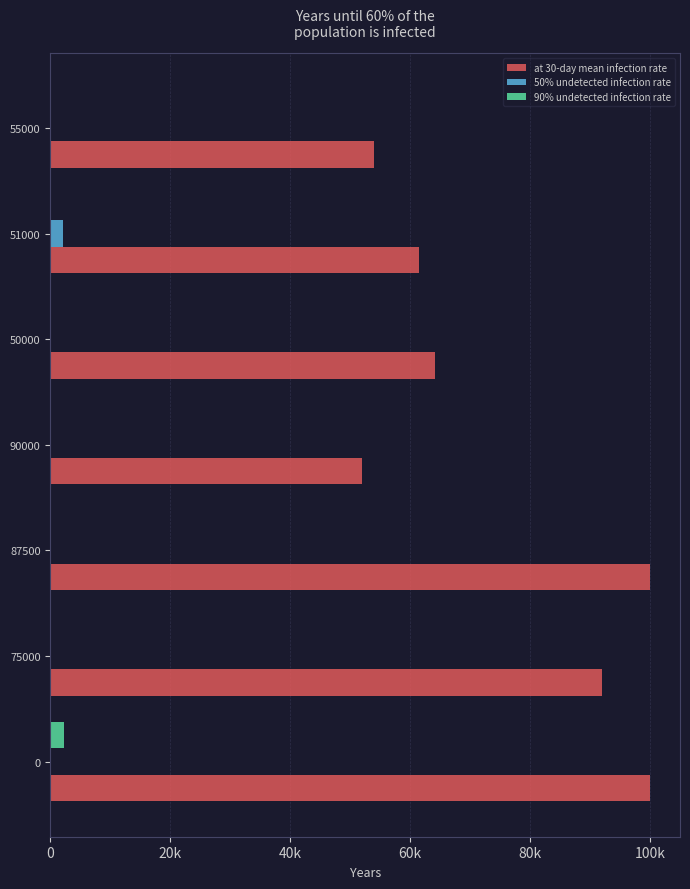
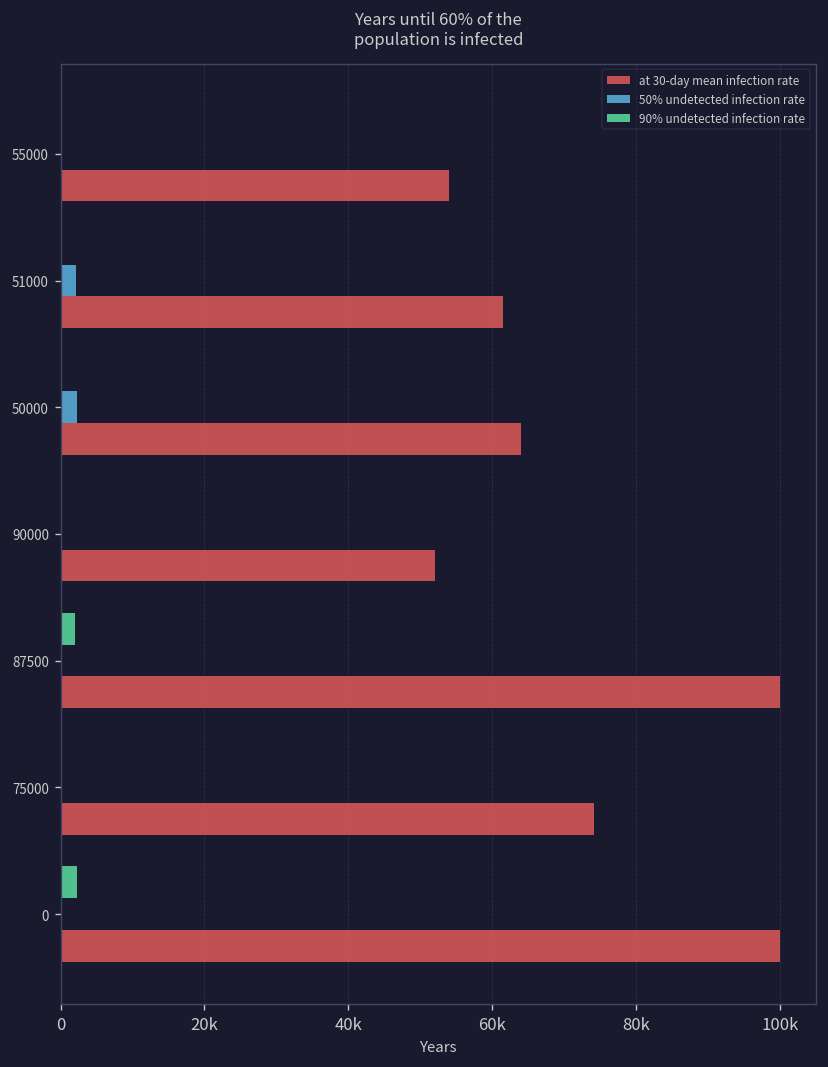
  {
    "at 30-day mean infection rate": {
      "55000": 54000,
      "51000": 62000,
      "50000": 64000,
      "90000": 52000,
      "87500": 100000,
-     "75000": 92000,
+     "75000": 74000,
      "0": 100000
    },
    "50% undetected infection rate": {
      "51000": 2000,
-     "50000": 0,
+     "50000": 2000,
      "90000": 0,
      "87500": 0,
      "75000": 0,
      "0": 0
    },
    "90% undetected infection rate": {
-     "87500": 0,
+     "87500": 2000,
      "75000": 0,
      "0": 2000
    }
  }
